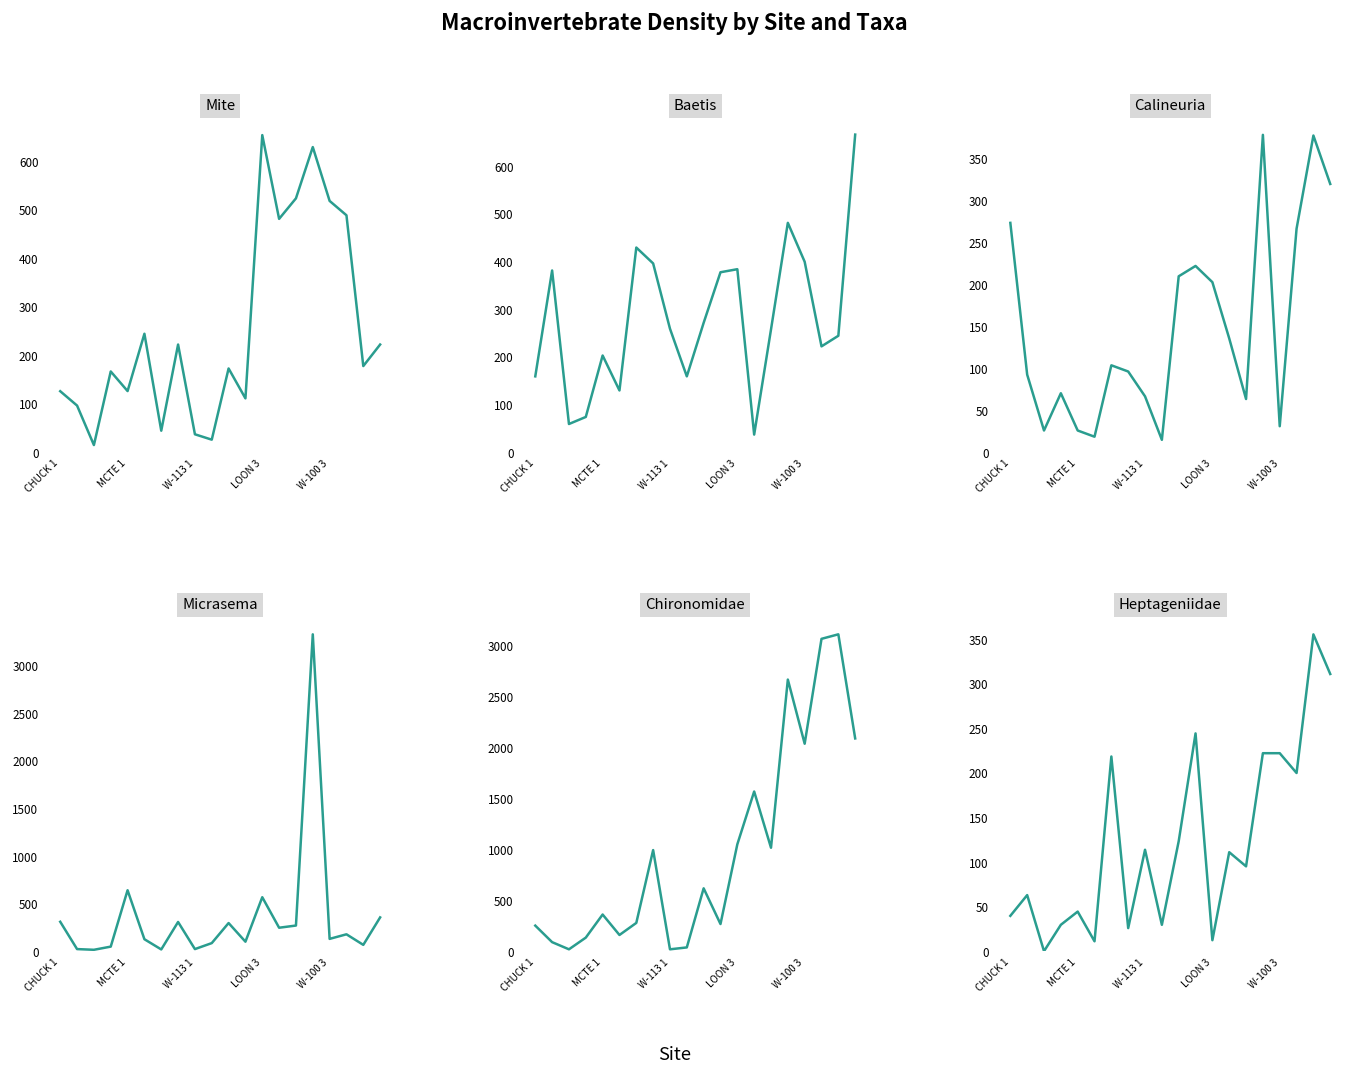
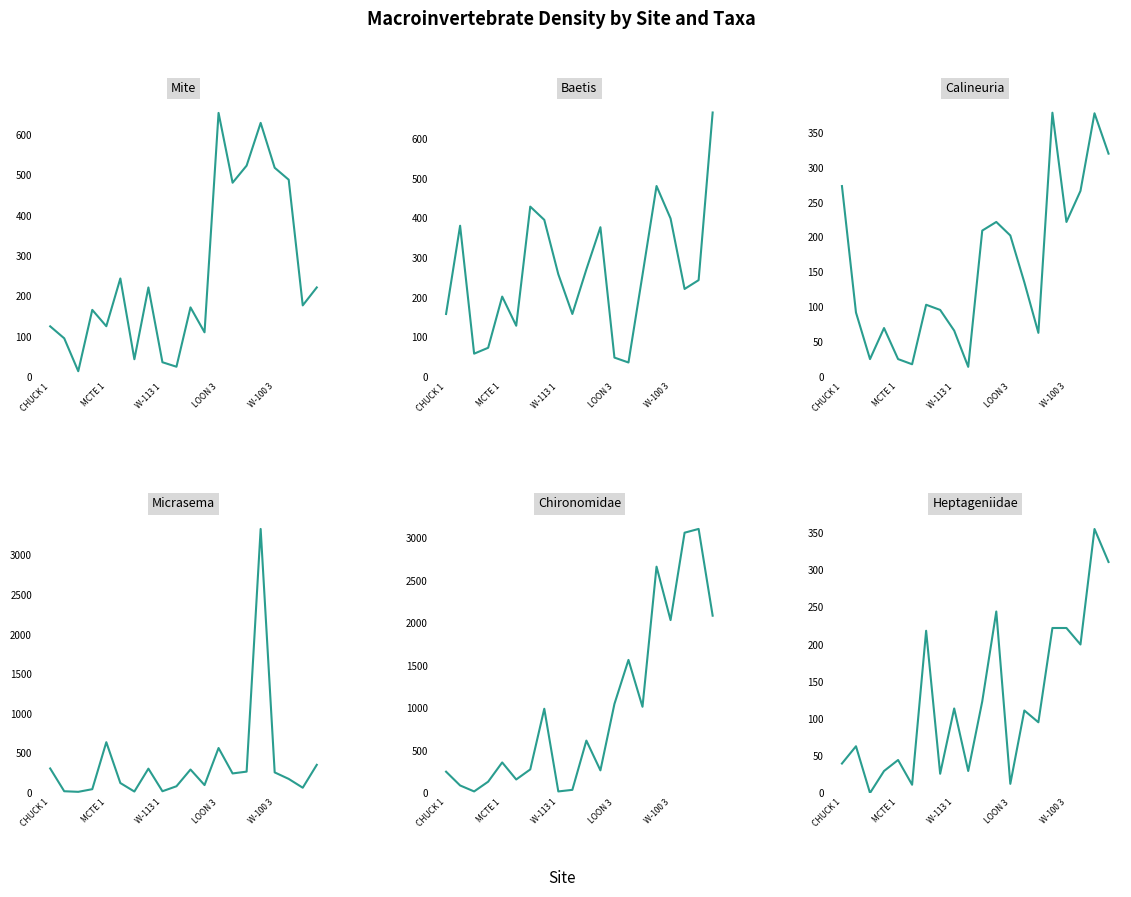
  {
    "Mite": {
      "CHUCK 1": 130,
      "MCTE 1": 130,
      "W-113 1": 40,
      "LOON 3": 650,
      "W-100 3": 520
    },
    "Baetis": {
      "CHUCK 1": 160,
      "MCTE 1": 200,
      "W-113 1": 260,
-     "LOON 3": 380,
+     "LOON 3": 50,
      "W-100 3": 400
    },
    "Calineuria": {
      "CHUCK 1": 270,
      "MCTE 1": 30,
      "W-113 1": 70,
      "LOON 3": 200,
-     "W-100 3": 30
+     "W-100 3": 220
    },
    "Micrasema": {
      "CHUCK 1": 300,
      "MCTE 1": 600,
      "W-113 1": 0,
      "LOON 3": 600,
-     "W-100 3": 100
+     "W-100 3": 300
    },
    "Chironomidae": {
      "CHUCK 1": 300,
      "MCTE 1": 400,
      "W-113 1": 0,
      "LOON 3": 1000,
      "W-100 3": 2000
    },
    "Heptageniidae": {
      "CHUCK 1": 40,
      "MCTE 1": 40,
      "W-113 1": 110,
      "LOON 3": 10,
      "W-100 3": 220
    }
  }
